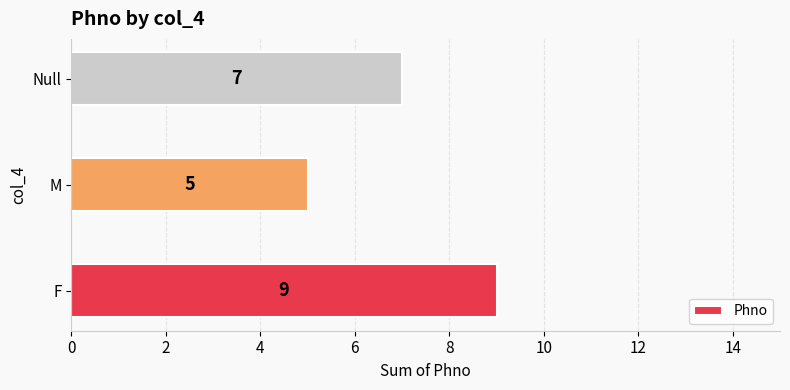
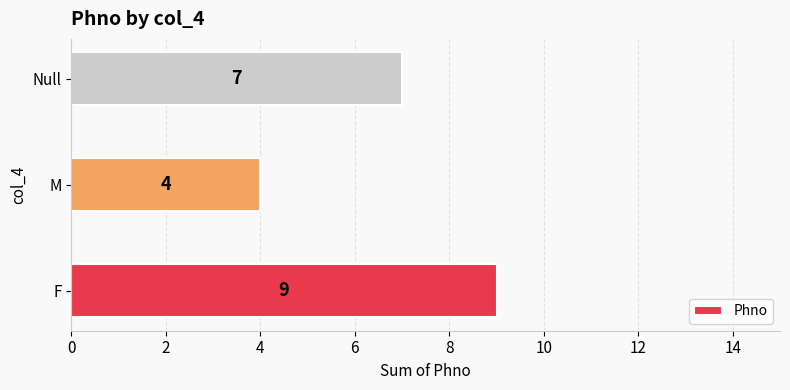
  {
    "Null": 7,
-   "M": 5,
+   "M": 4,
    "F": 9
  }
